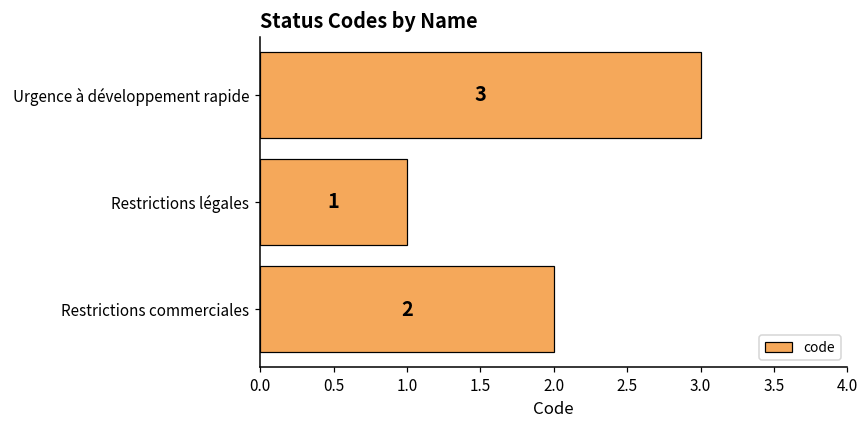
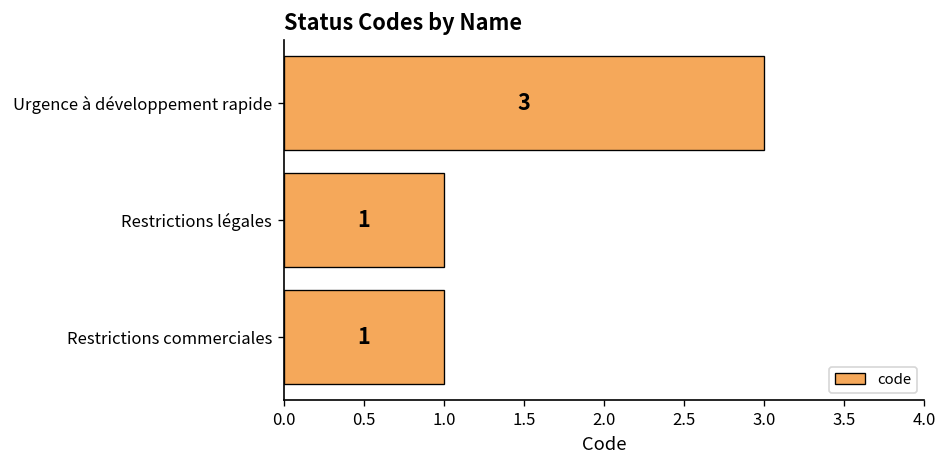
  {
    "Urgence à développement rapide": 3,
    "Restrictions légales": 1,
-   "Restrictions commerciales": 2
+   "Restrictions commerciales": 1
  }
